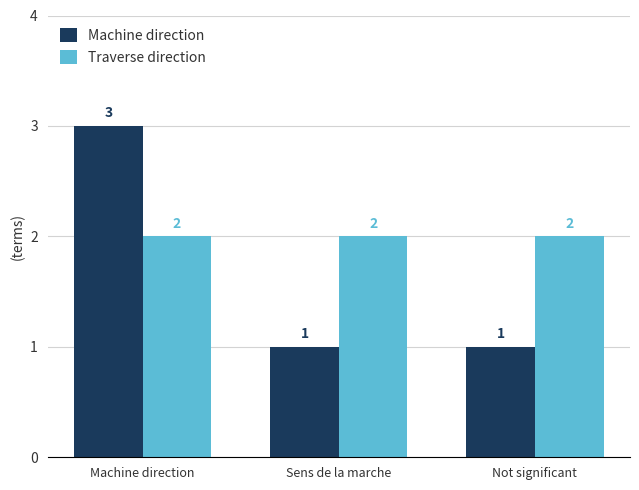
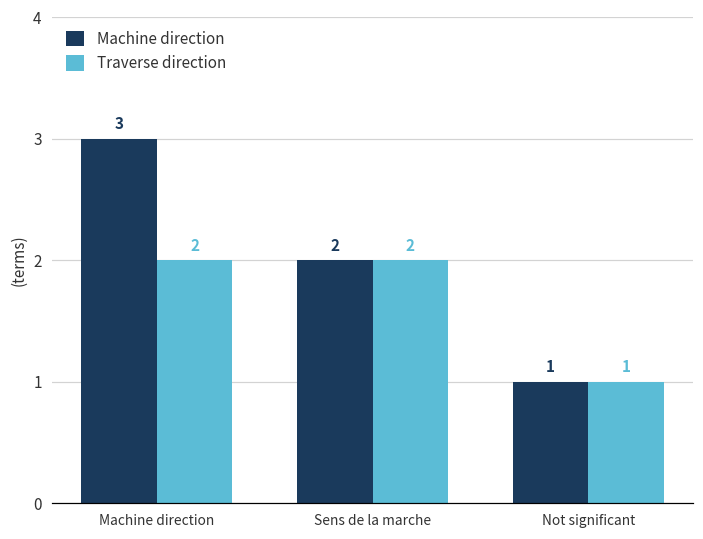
  {
    "Machine direction": {
      "Machine direction": 3,
-     "Sens de la marche": 1,
+     "Sens de la marche": 2,
      "Not significant": 1
    },
    "Traverse direction": {
      "Machine direction": 2,
      "Sens de la marche": 2,
-     "Not significant": 2
+     "Not significant": 1
    }
  }
